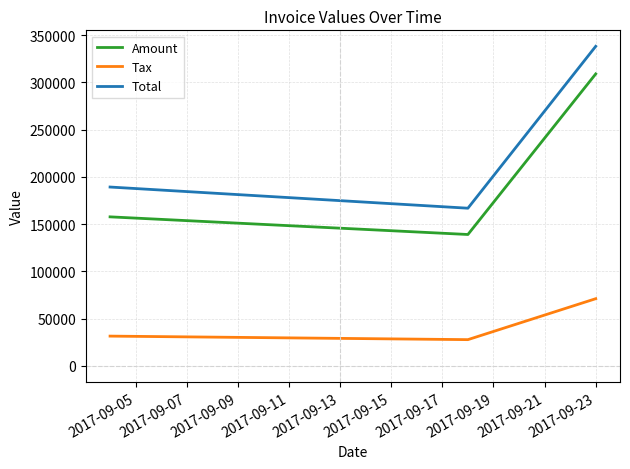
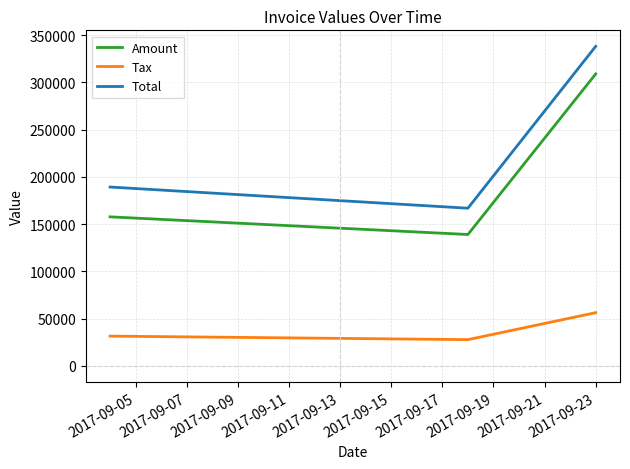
  {
    "Amount": {
      "2017-09-23": 310000
    },
    "Tax": {
-     "2017-09-23": 70000
+     "2017-09-23": 60000
    },
    "Total": {
      "2017-09-23": 340000
    }
  }
